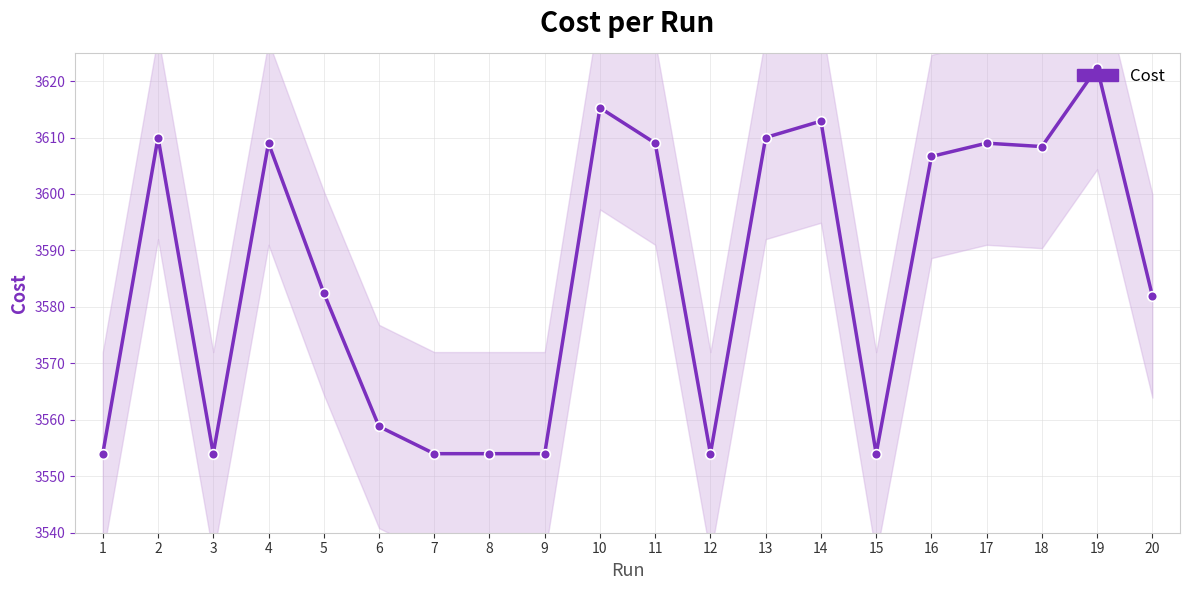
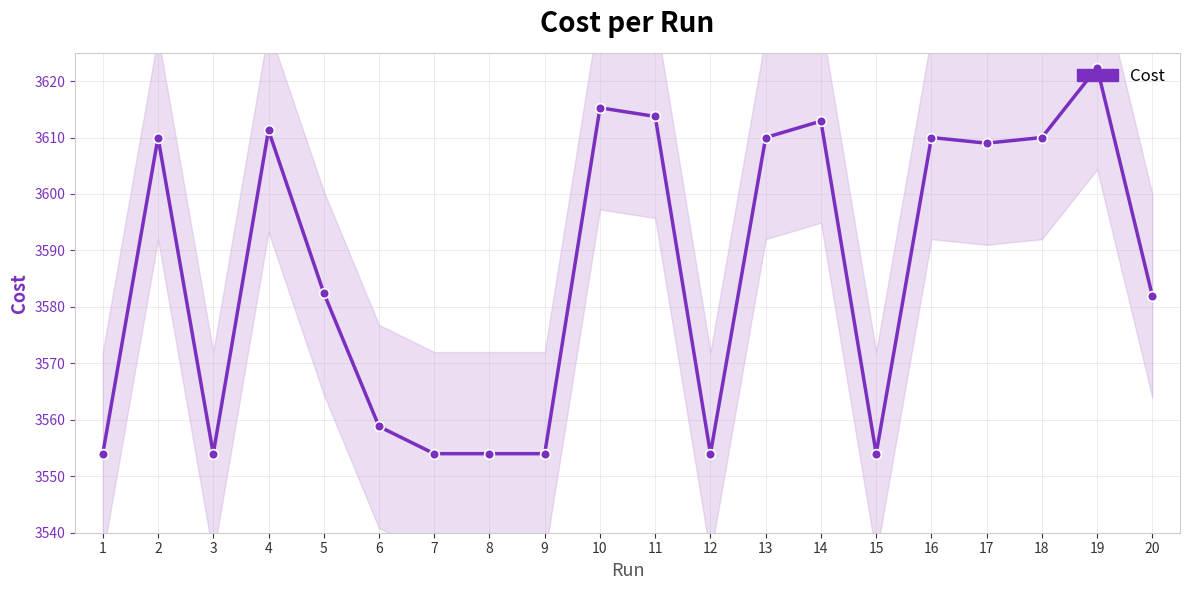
  {
    "Cost": {
      "1": 3554,
      "2": 3610,
      "3": 3554,
-     "4": 3609,
+     "4": 3611,
      "5": 3582,
      "6": 3559,
      "7": 3554,
      "8": 3554,
      "9": 3554,
      "10": 3615,
-     "11": 3609,
+     "11": 3614,
      "12": 3554,
      "13": 3610,
      "14": 3613,
      "15": 3554,
-     "16": 3607,
+     "16": 3610,
      "17": 3609,
-     "18": 3608,
+     "18": 3610,
      "19": 3622,
      "20": 3582
    }
  }
